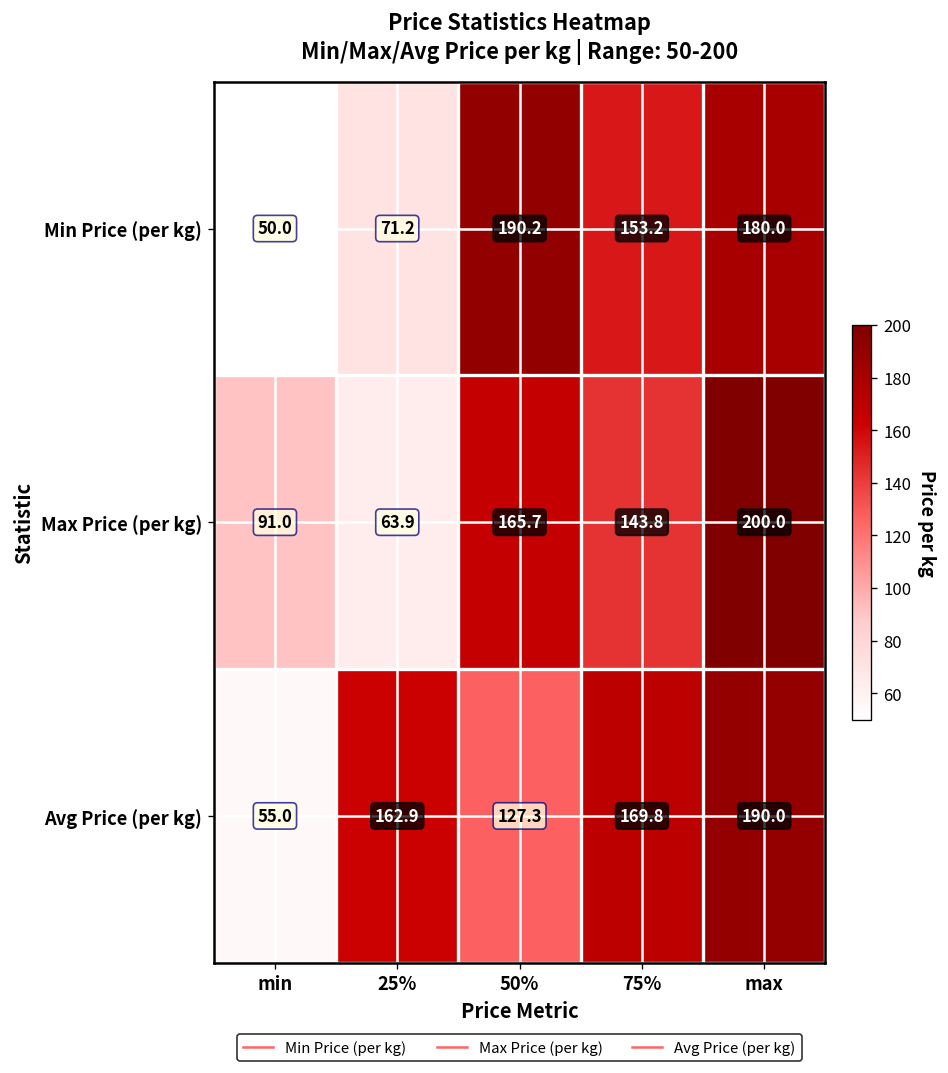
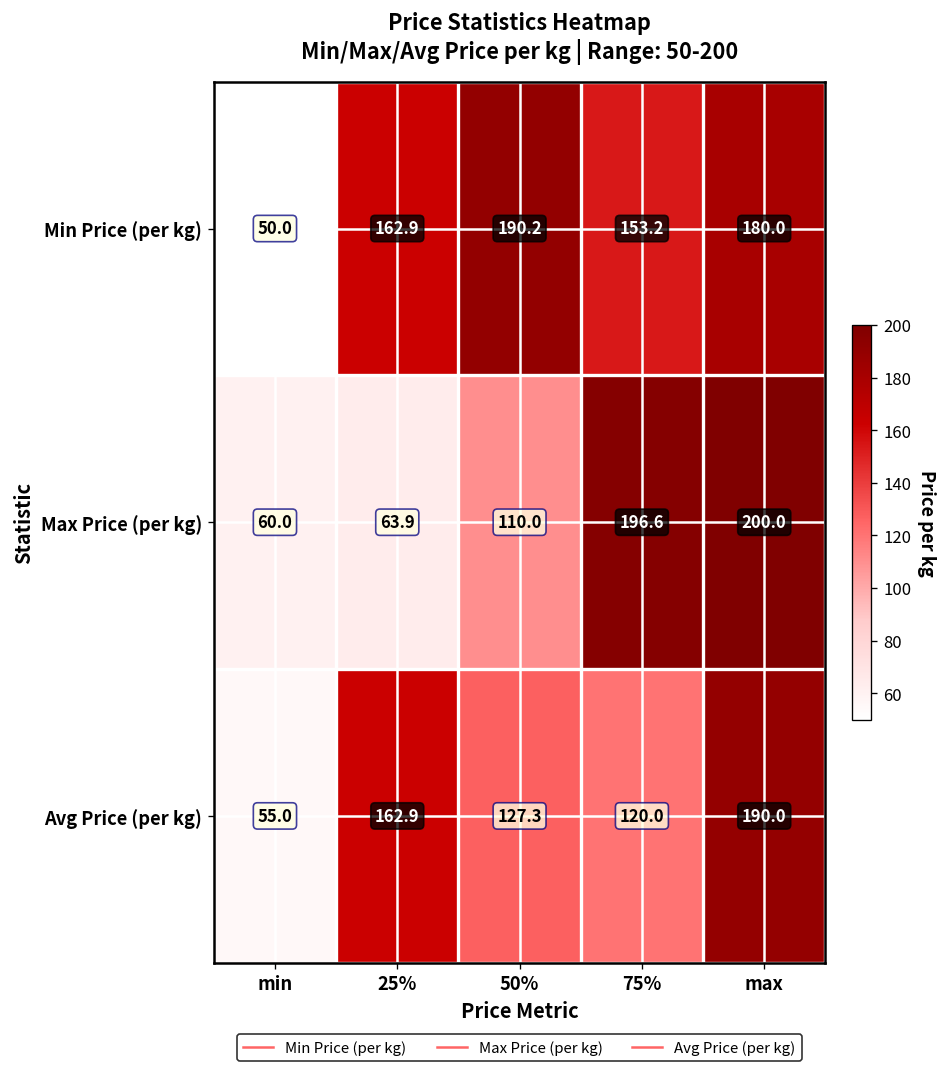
  {
    "Min Price (per kg)": {
-     "25%": 71.2
+     "25%": 162.9
    },
    "Max Price (per kg)": {
-     "min": 91.0,
-     "50%": 165.7,
-     "75%": 143.8
+     "min": 60.0,
+     "50%": 110.0,
+     "75%": 196.6
    },
    "Avg Price (per kg)": {
-     "75%": 169.8
+     "75%": 120.0
    }
  }
